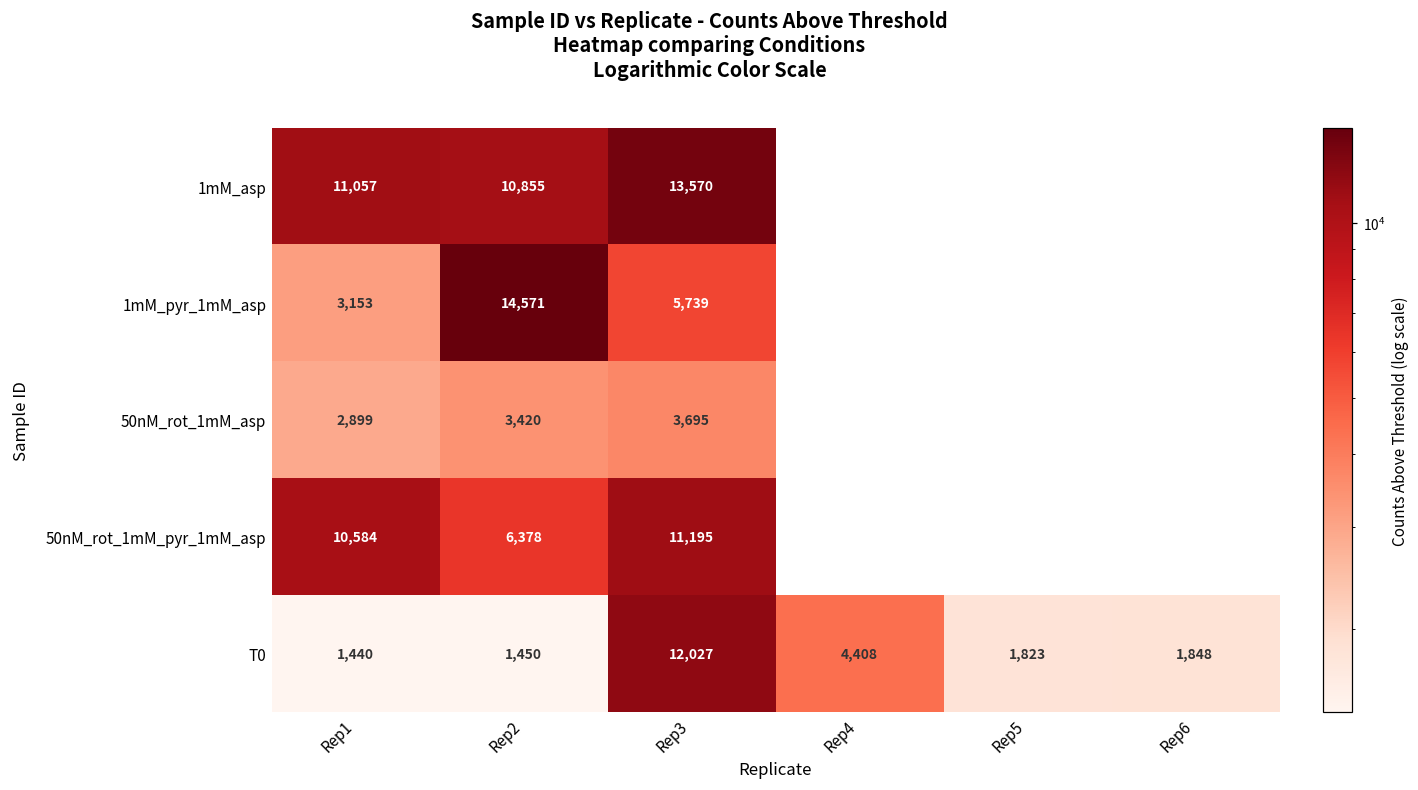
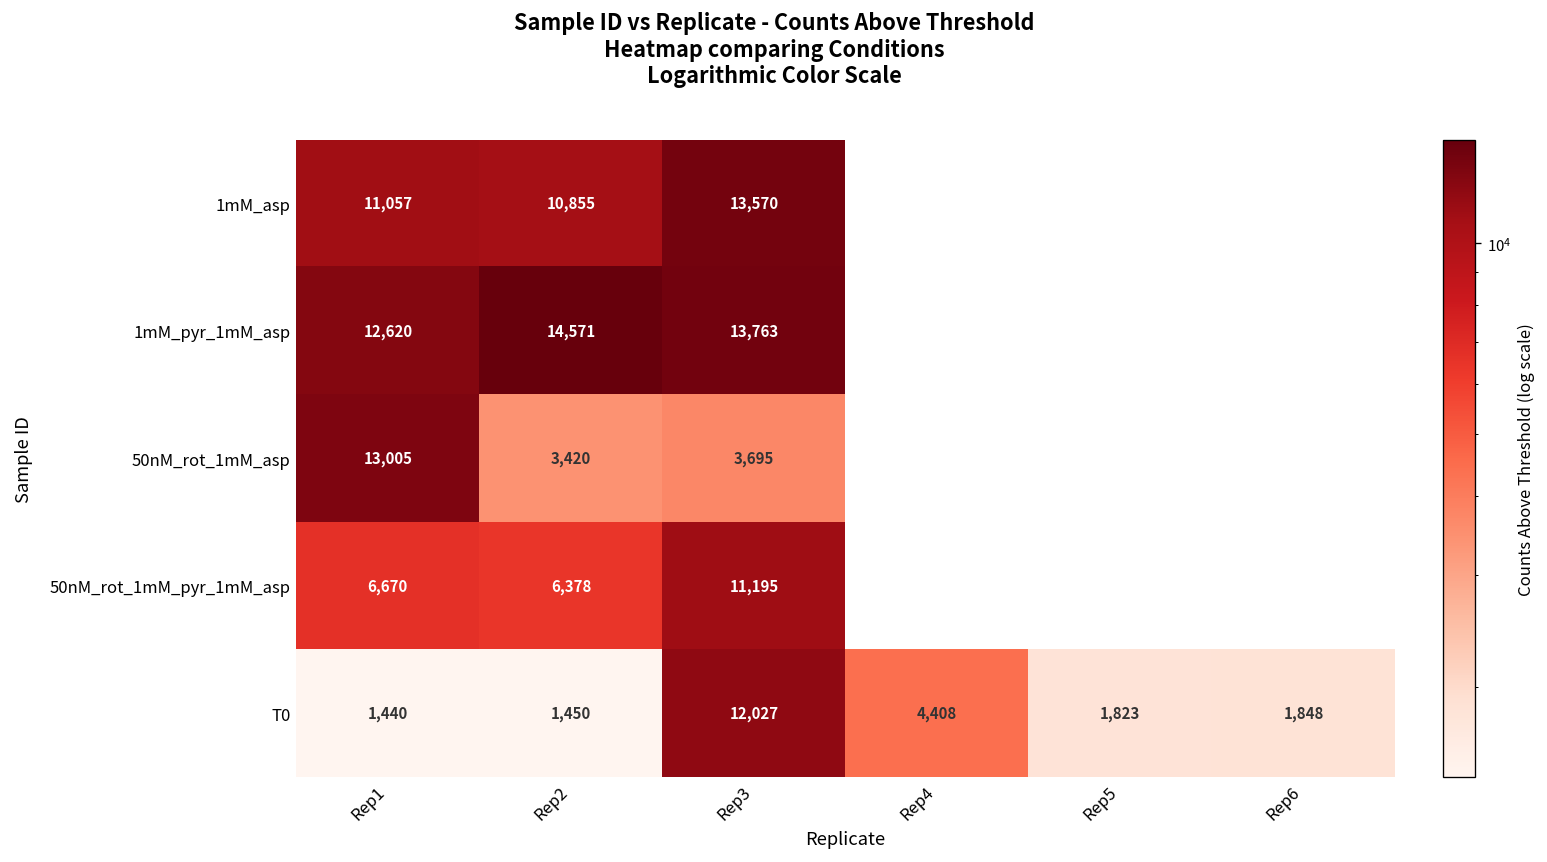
  {
    "1mM_asp": {
      "Rep1": "11,057",
      "Rep2": "10,855",
      "Rep3": "13,570"
    },
    "1mM_pyr_1mM_asp": {
-     "Rep1": "3,153",
+     "Rep1": "12,620",
      "Rep2": "14,571",
-     "Rep3": "5,739"
+     "Rep3": "13,763"
    },
    "50nM_rot_1mM_asp": {
-     "Rep1": "2,899",
+     "Rep1": "13,005",
      "Rep2": "3,420",
      "Rep3": "3,695"
    },
    "50nM_rot_1mM_pyr_1mM_asp": {
-     "Rep1": "10,584",
+     "Rep1": "6,670",
      "Rep2": "6,378",
      "Rep3": "11,195"
    },
    "T0": {
      "Rep1": "1,440",
      "Rep2": "1,450",
      "Rep3": "12,027",
      "Rep4": "4,408",
      "Rep5": "1,823",
      "Rep6": "1,848"
    }
  }
